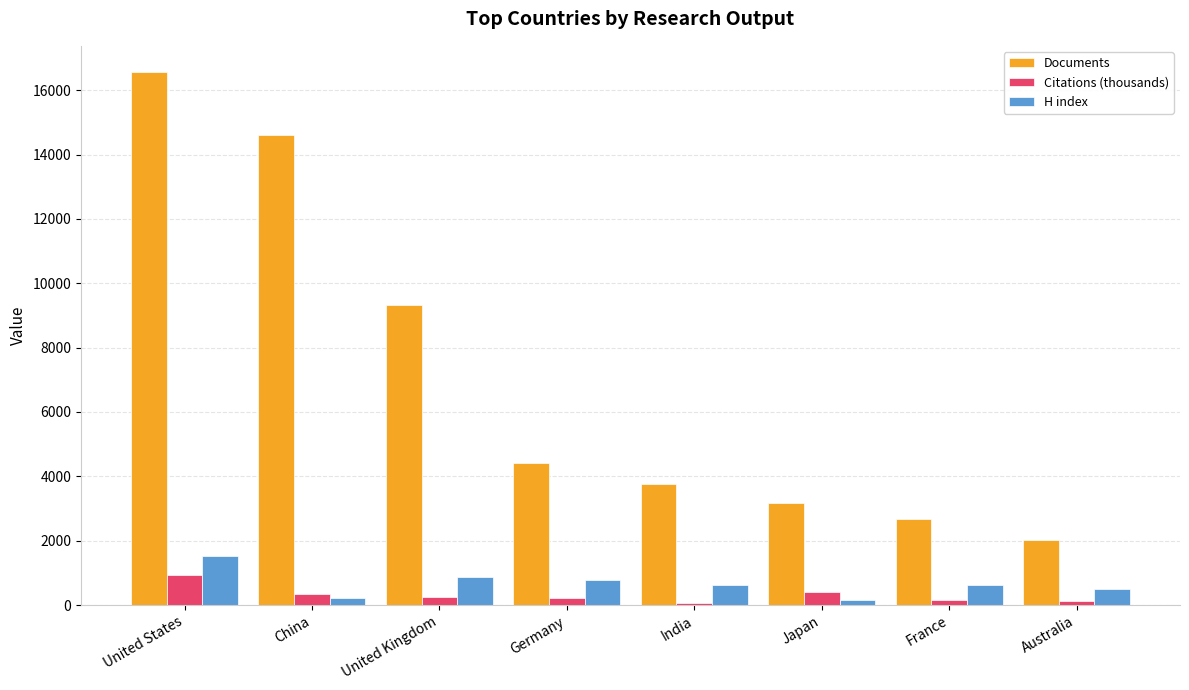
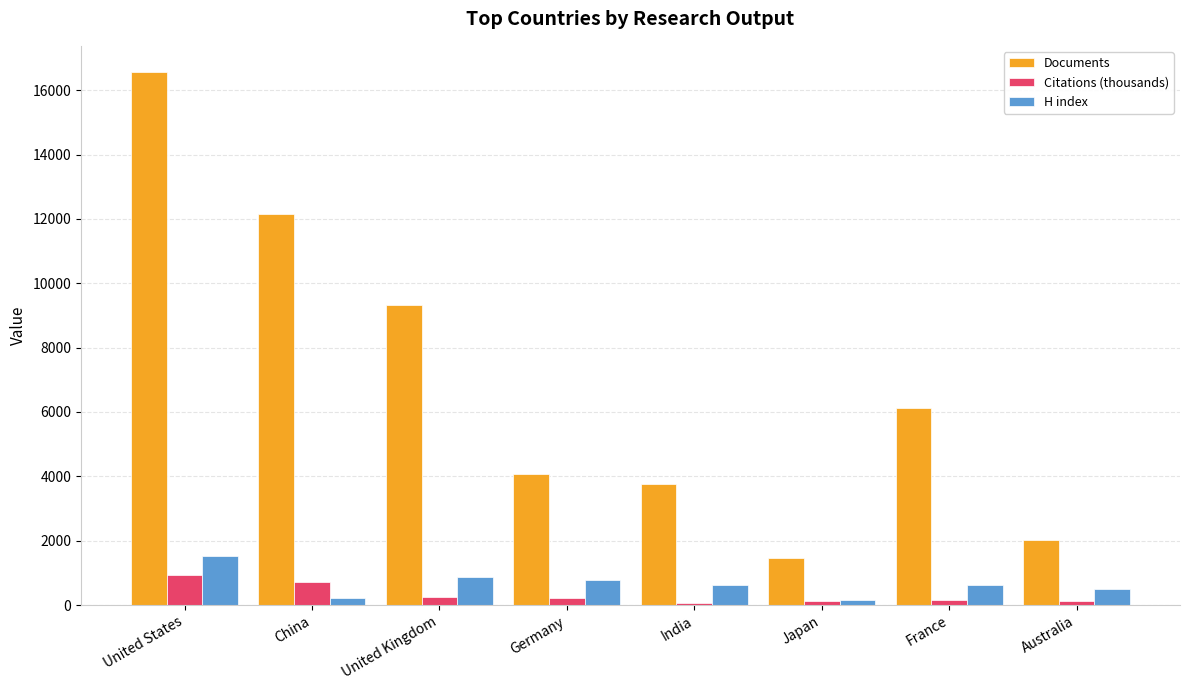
  {
    "Documents": {
      "United States": 16500,
-     "China": 14600,
+     "China": 12200,
      "United Kingdom": 9300,
-     "Germany": 4400,
+     "Germany": 4100,
      "India": 3800,
-     "Japan": 3200,
-     "France": 2700,
+     "Japan": 1500,
+     "France": 6100,
      "Australia": 2000
    },
    "Citations (thousands)": {
      "United States": 900,
-     "China": 300,
+     "China": 700,
      "United Kingdom": 300,
      "Germany": 200,
-     "Japan": 400,
+     "Japan": 100,
      "France": 100,
      "Australia": 100
    },
    "H index": {
      "United States": 1500,
      "China": 200,
      "United Kingdom": 900,
      "Germany": 800,
      "India": 600,
      "Japan": 200,
      "France": 600,
      "Australia": 500
    }
  }
